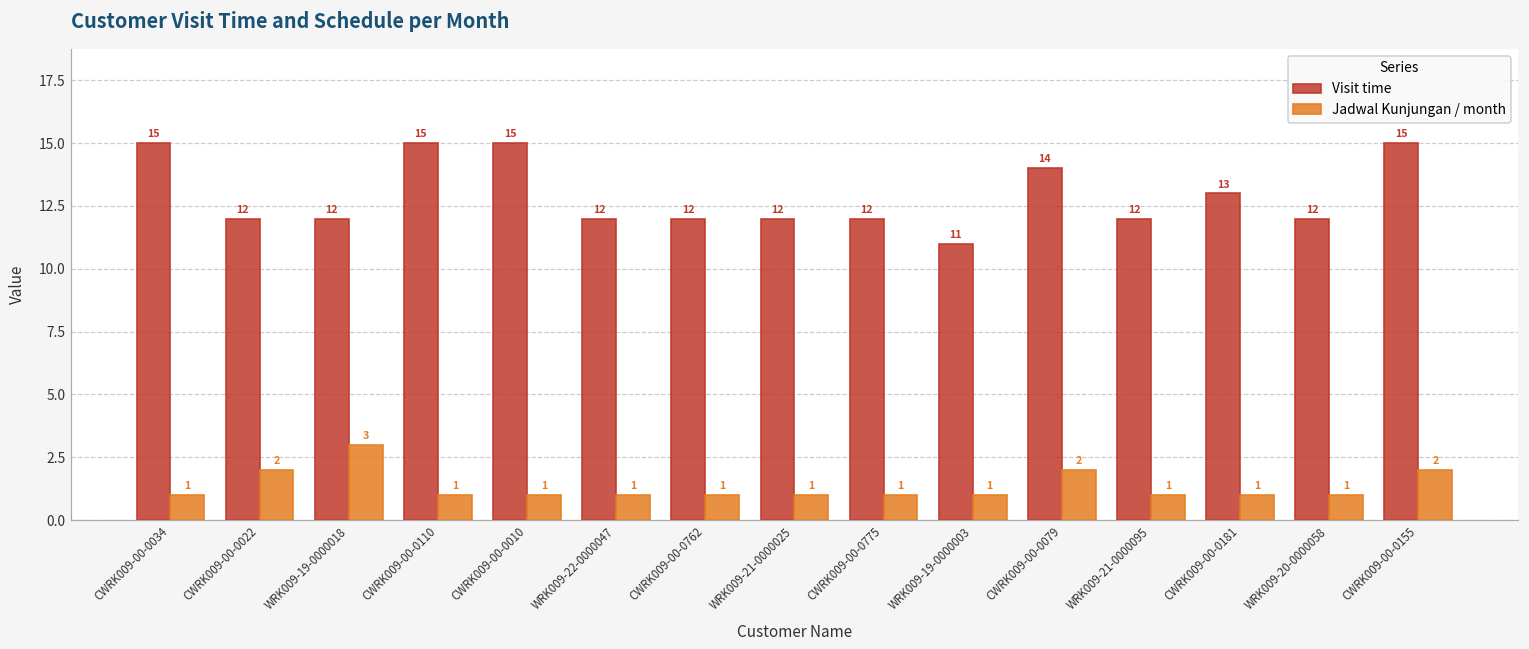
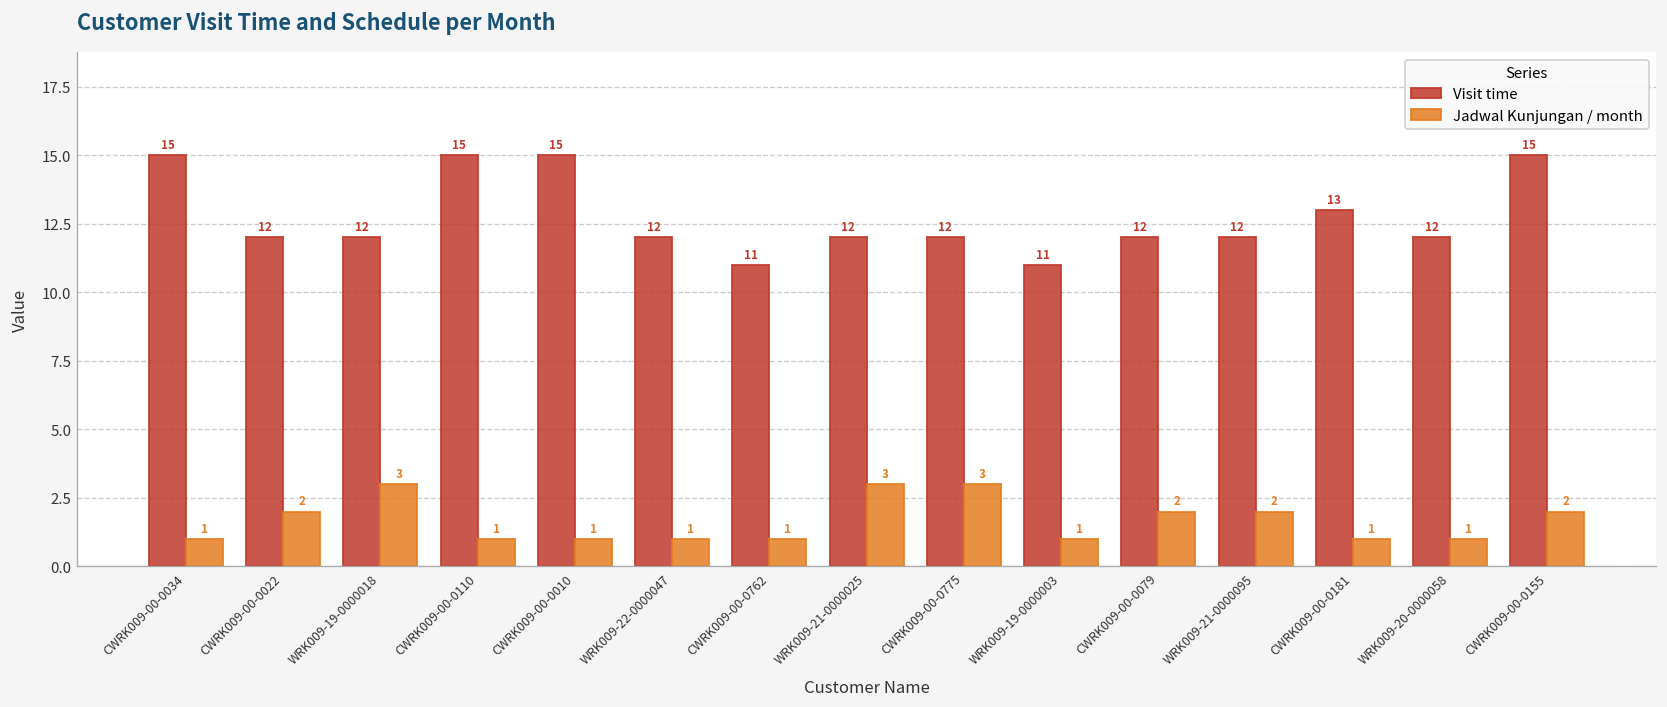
  {
    "Visit time": {
      "CWRK009-00-0034": 15,
      "CWRK009-00-0022": 12,
      "WRK009-19-0000018": 12,
      "CWRK009-00-0110": 15,
      "CWRK009-00-0010": 15,
      "WRK009-22-0000047": 12,
-     "CWRK009-00-0762": 12,
+     "CWRK009-00-0762": 11,
      "WRK009-21-0000025": 12,
      "CWRK009-00-0775": 12,
      "WRK009-19-0000003": 11,
-     "CWRK009-00-0079": 14,
+     "CWRK009-00-0079": 12,
      "WRK009-21-0000095": 12,
      "CWRK009-00-0181": 13,
      "WRK009-20-0000058": 12,
      "CWRK009-00-0155": 15
    },
    "Jadwal Kunjungan / month": {
      "CWRK009-00-0034": 1,
      "CWRK009-00-0022": 2,
      "WRK009-19-0000018": 3,
      "CWRK009-00-0110": 1,
      "CWRK009-00-0010": 1,
      "WRK009-22-0000047": 1,
      "CWRK009-00-0762": 1,
-     "WRK009-21-0000025": 1,
-     "CWRK009-00-0775": 1,
+     "WRK009-21-0000025": 3,
+     "CWRK009-00-0775": 3,
      "WRK009-19-0000003": 1,
      "CWRK009-00-0079": 2,
-     "WRK009-21-0000095": 1,
+     "WRK009-21-0000095": 2,
      "CWRK009-00-0181": 1,
      "WRK009-20-0000058": 1,
      "CWRK009-00-0155": 2
    }
  }
